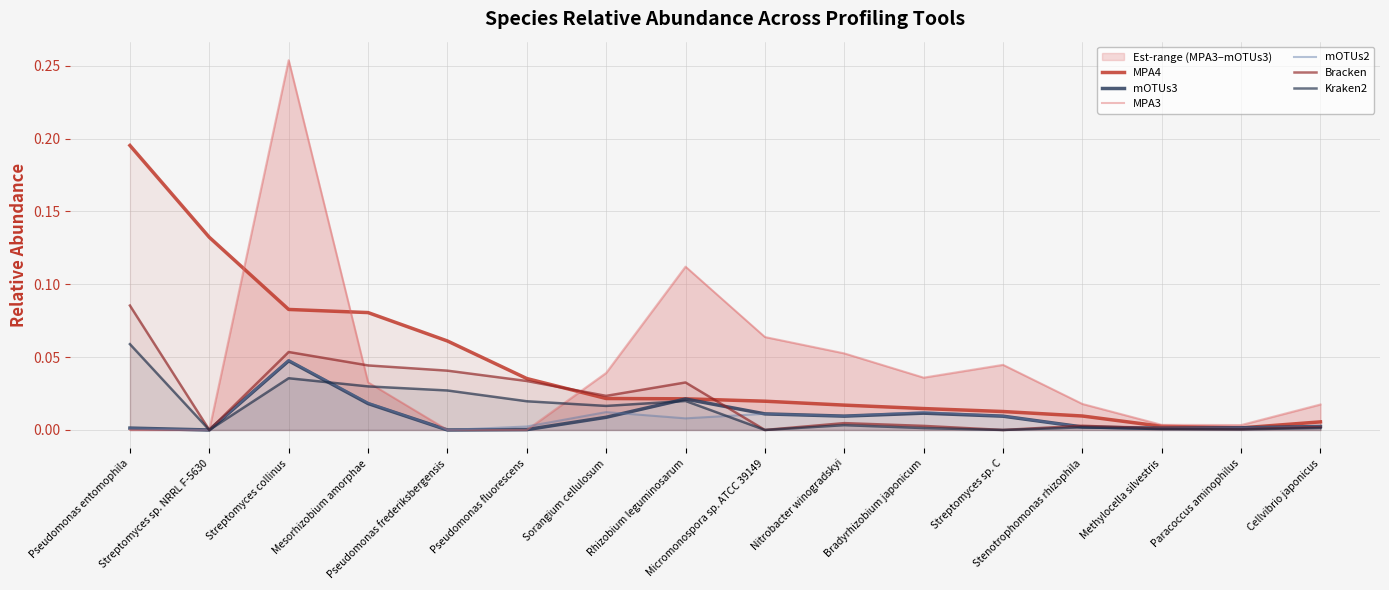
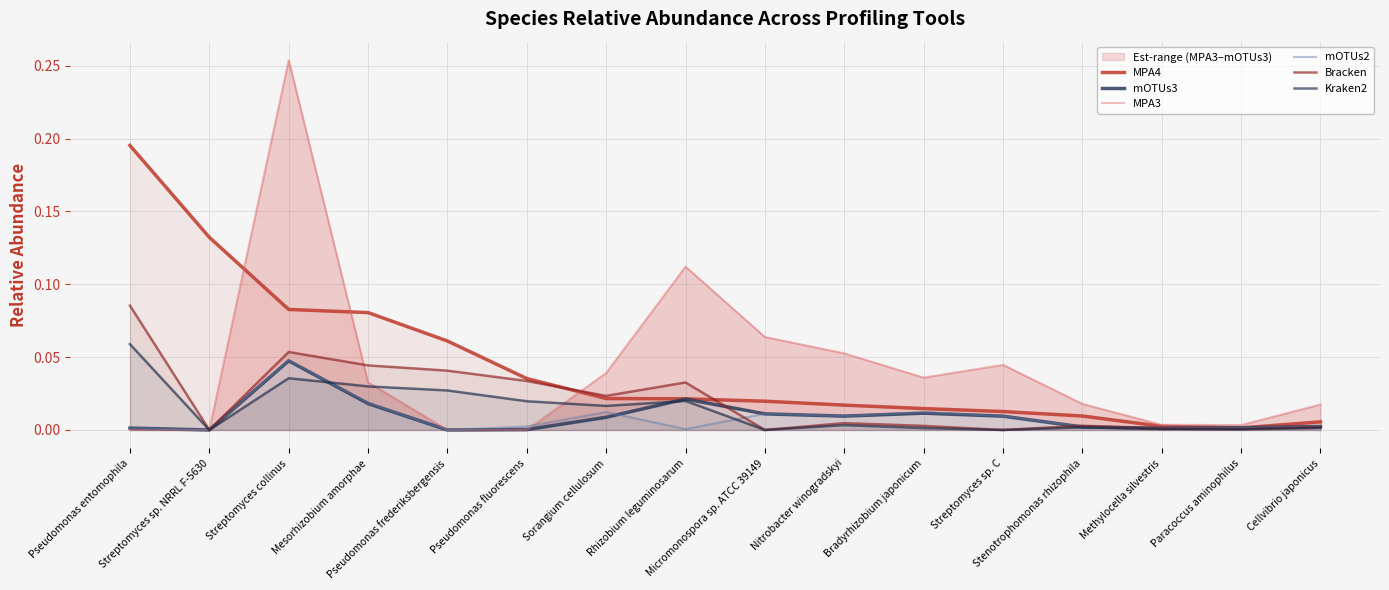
  {
    "mOTUs2": {
      "Pseudomonas fluorescens": 0.002,
      "Sorangium cellulosum": 0.012,
-     "Rhizobium leguminosarum": 0.008
+     "Rhizobium leguminosarum": 0.001
    }
  }
